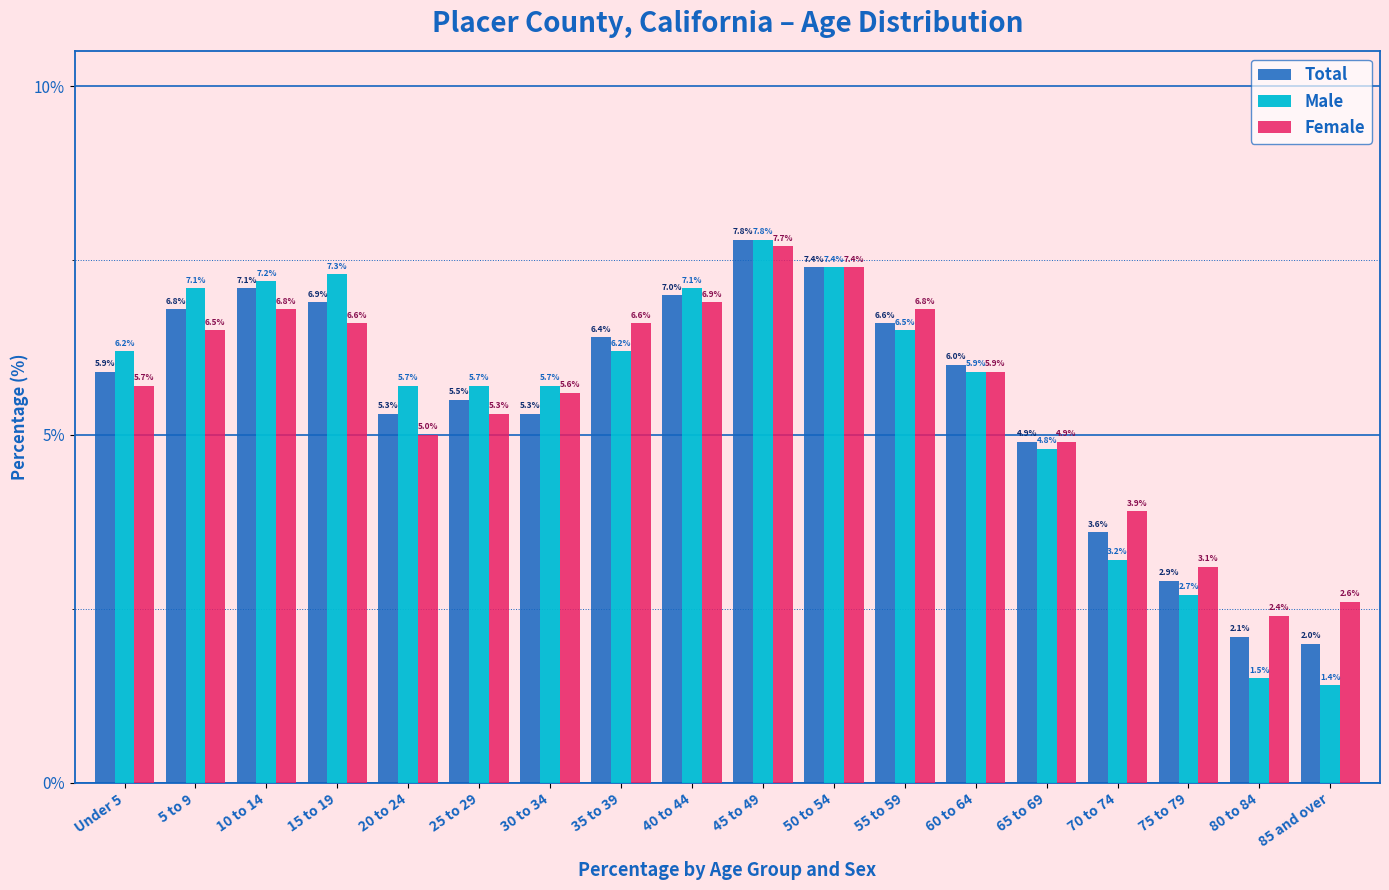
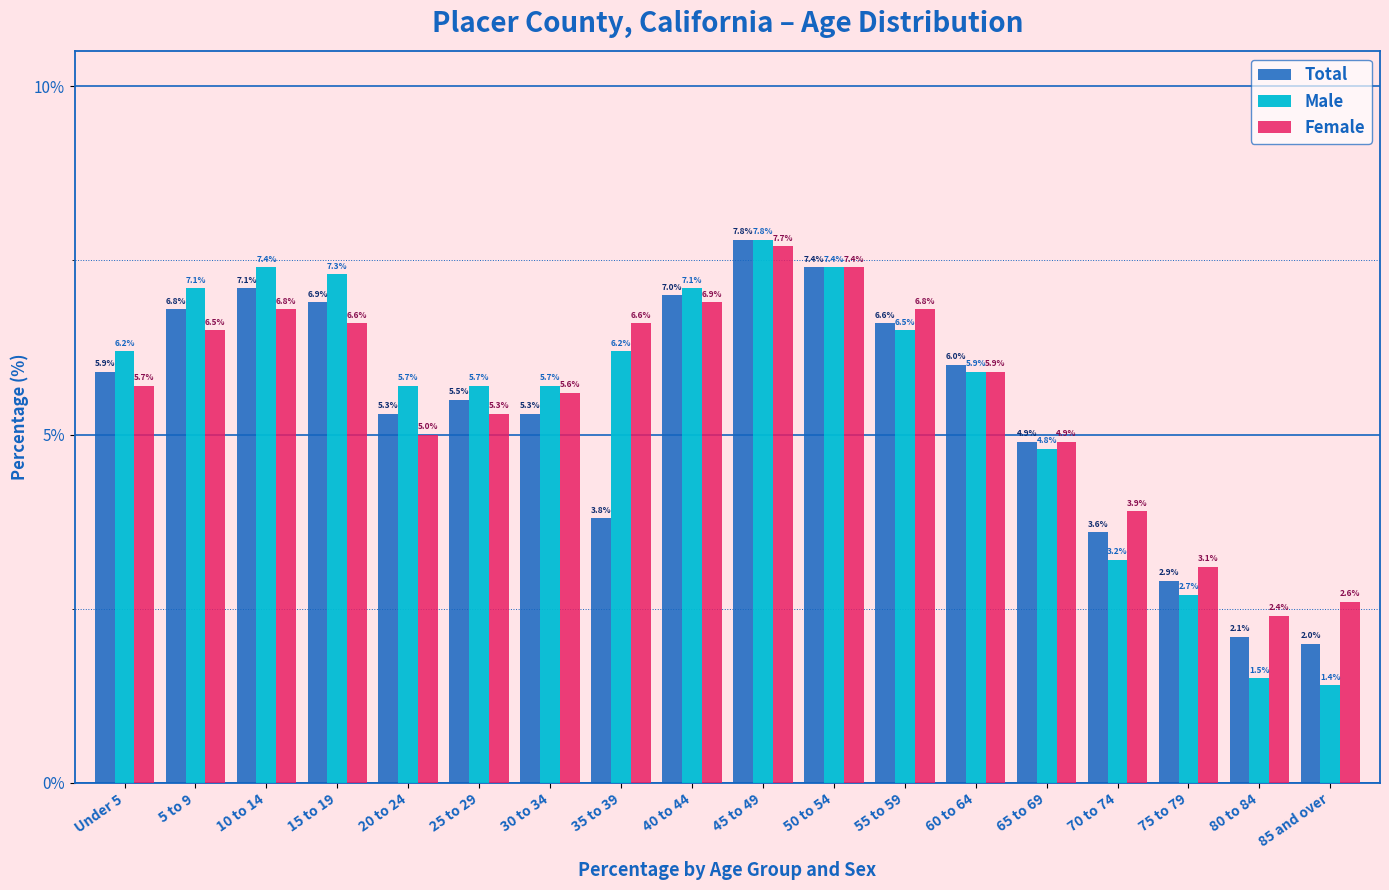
  {
    "Total": {
      "Under 5": "5.9%",
      "5 to 9": "6.8%",
      "10 to 14": "7.1%",
      "15 to 19": "6.9%",
      "20 to 24": "5.3%",
      "25 to 29": "5.5%",
      "30 to 34": "5.3%",
-     "35 to 39": "6.4%",
+     "35 to 39": "3.8%",
      "40 to 44": "7.0%",
      "45 to 49": "7.8%",
      "50 to 54": "7.4%",
      "55 to 59": "6.6%",
      "60 to 64": "6.0%",
      "65 to 69": "4.9%",
      "70 to 74": "3.6%",
      "75 to 79": "2.9%",
      "80 to 84": "2.1%",
      "85 and over": "2.0%"
    },
    "Male": {
      "Under 5": "6.2%",
      "5 to 9": "7.1%",
-     "10 to 14": "7.2%",
+     "10 to 14": "7.4%",
      "15 to 19": "7.3%",
      "20 to 24": "5.7%",
      "25 to 29": "5.7%",
      "30 to 34": "5.7%",
      "35 to 39": "6.2%",
      "40 to 44": "7.1%",
      "45 to 49": "7.8%",
      "50 to 54": "7.4%",
      "55 to 59": "6.5%",
      "60 to 64": "5.9%",
      "65 to 69": "4.8%",
      "70 to 74": "3.2%",
      "75 to 79": "2.7%",
      "80 to 84": "1.5%",
      "85 and over": "1.4%"
    },
    "Female": {
      "Under 5": "5.7%",
      "5 to 9": "6.5%",
      "10 to 14": "6.8%",
      "15 to 19": "6.6%",
      "20 to 24": "5.0%",
      "25 to 29": "5.3%",
      "30 to 34": "5.6%",
      "35 to 39": "6.6%",
      "40 to 44": "6.9%",
      "45 to 49": "7.7%",
      "50 to 54": "7.4%",
      "55 to 59": "6.8%",
      "60 to 64": "5.9%",
      "65 to 69": "4.9%",
      "70 to 74": "3.9%",
      "75 to 79": "3.1%",
      "80 to 84": "2.4%",
      "85 and over": "2.6%"
    }
  }
